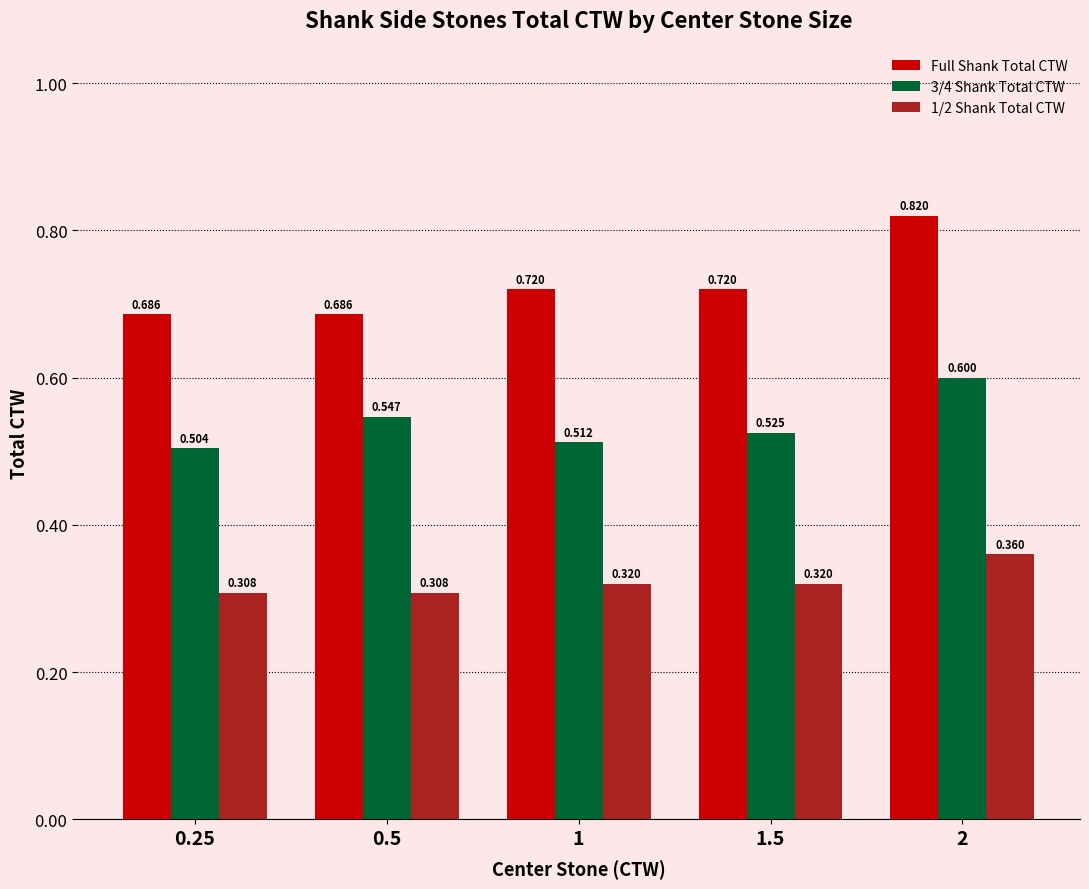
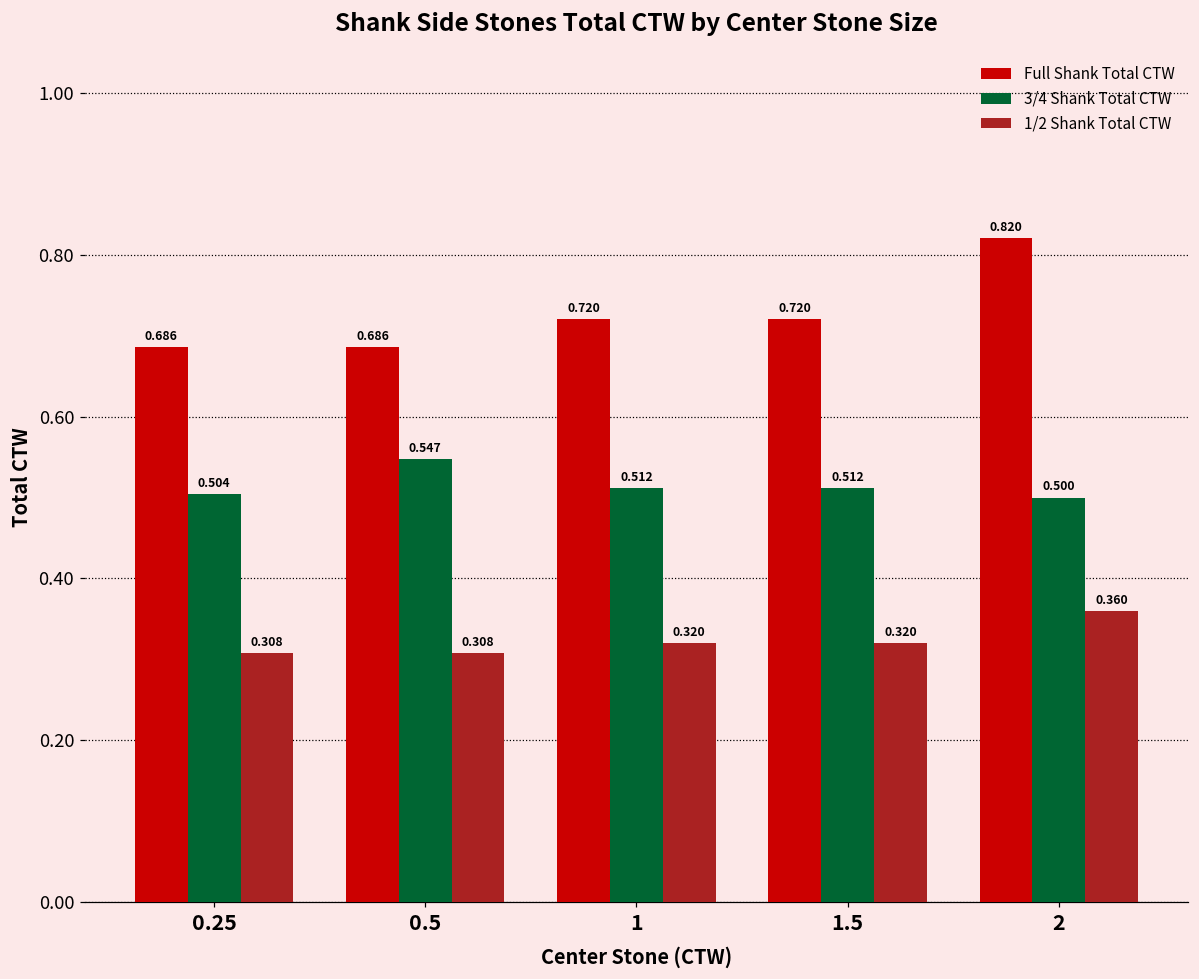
  {
    "3/4 Shank Total CTW": {
      "0.25": 0.504,
      "0.5": 0.547,
      "1": 0.512,
-     "1.5": 0.525,
-     "2": 0.600
+     "1.5": 0.512,
+     "2": 0.500
    }
  }
